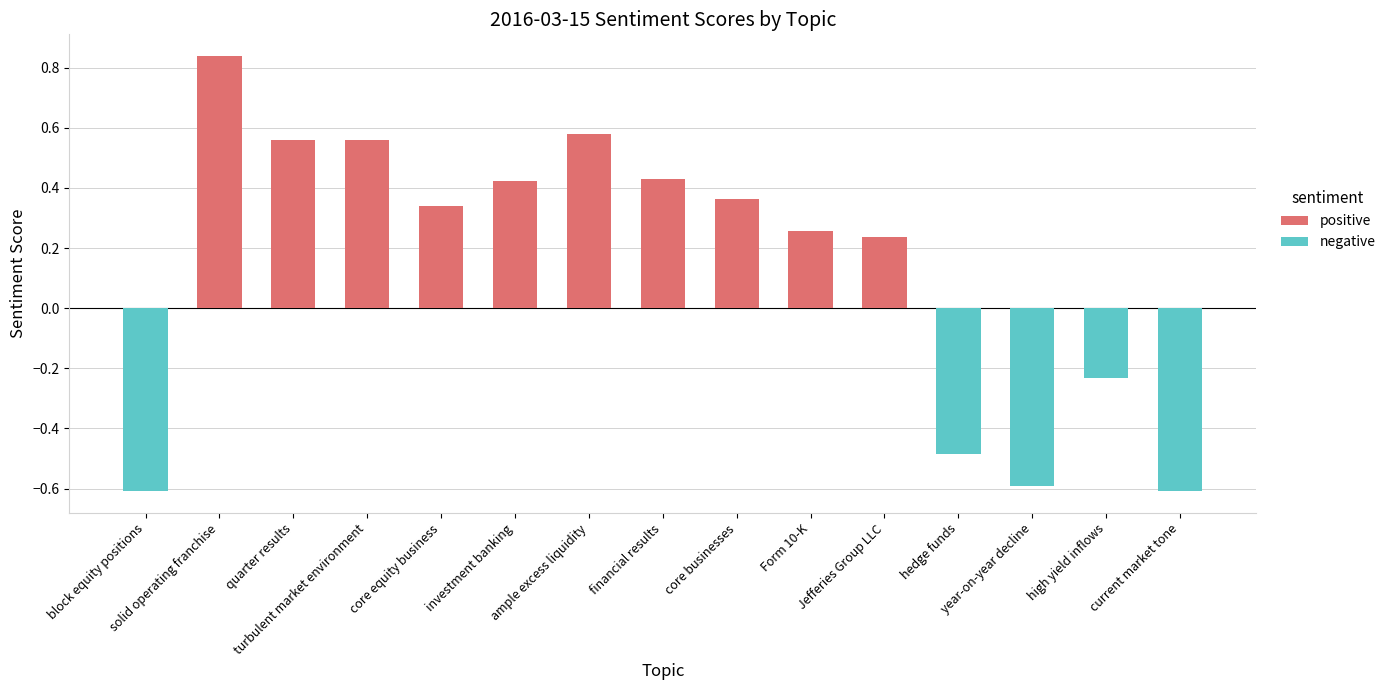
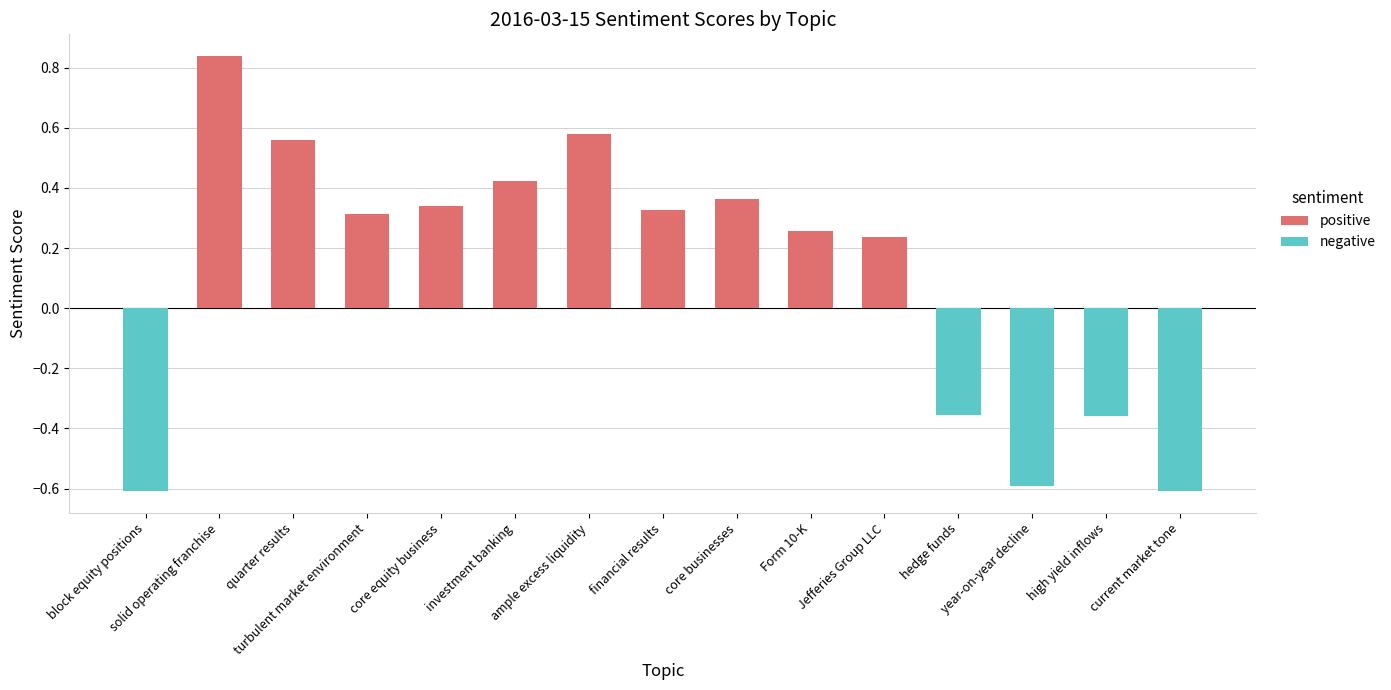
  {
    "positive": {
      "solid operating franchise": 0.84,
      "quarter results": 0.56,
-     "turbulent market environment": 0.56,
+     "turbulent market environment": 0.31,
      "core equity business": 0.34,
      "investment banking": 0.42,
      "ample excess liquidity": 0.58,
-     "financial results": 0.43,
+     "financial results": 0.33,
      "core businesses": 0.36,
      "Form 10-K": 0.26,
      "Jefferies Group LLC": 0.24
    },
    "negative": {
      "block equity positions": -0.61,
-     "hedge funds": -0.48,
+     "hedge funds": -0.35,
      "year-on-year decline": -0.59,
-     "high yield inflows": -0.23,
+     "high yield inflows": -0.36,
      "current market tone": -0.61
    }
  }
